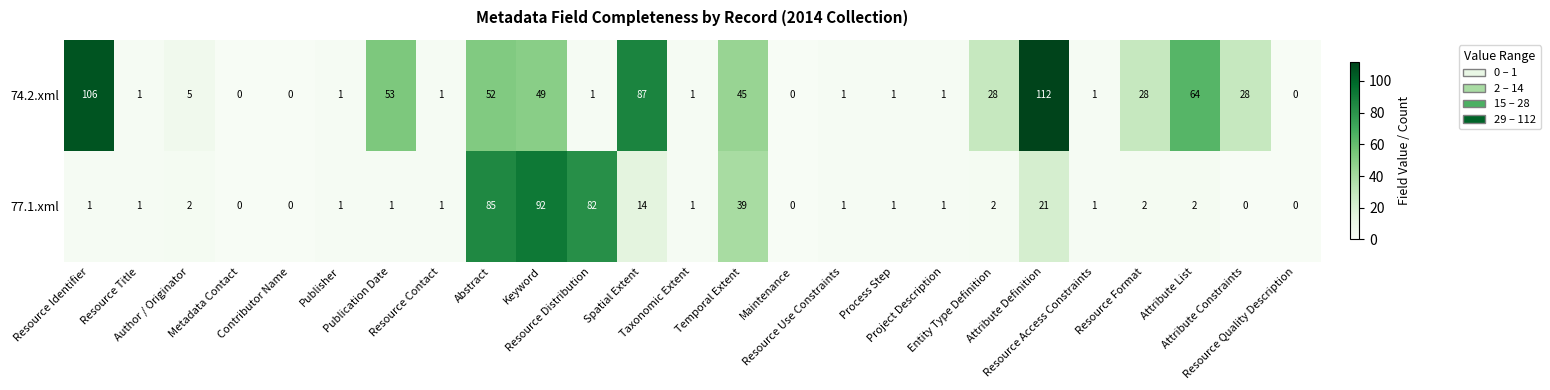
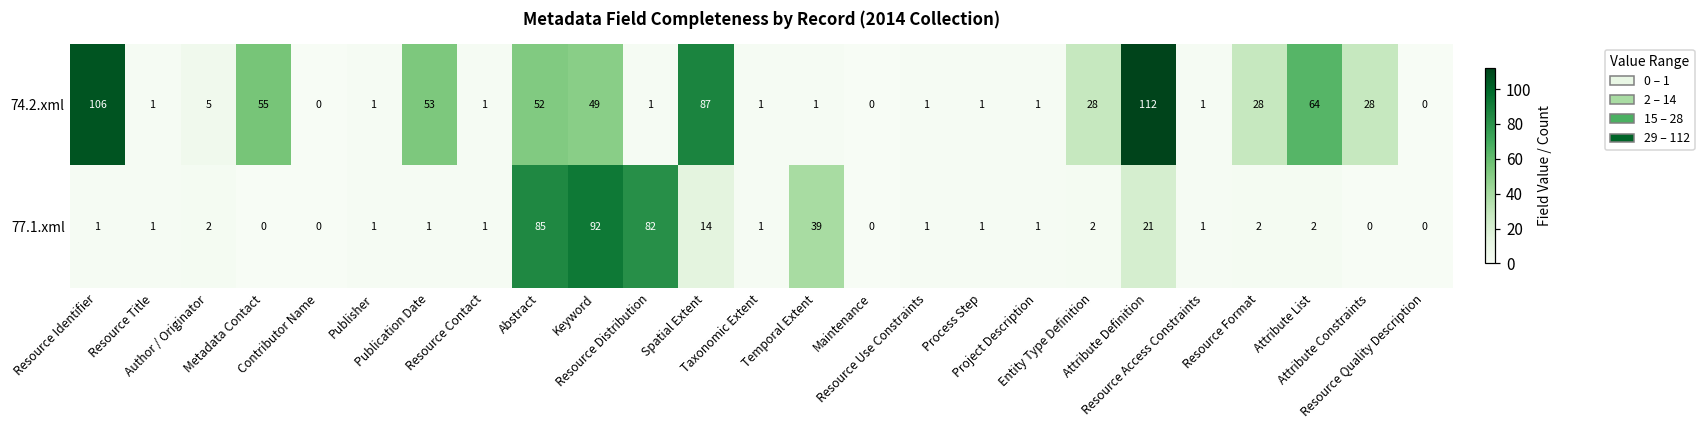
  {
    "74.2.xml": {
      "Resource Identifier": 106,
      "Resource Title": 1,
      "Author / Originator": 5,
-     "Metadata Contact": 0,
+     "Metadata Contact": 55,
      "Contributor Name": 0,
      "Publisher": 1,
      "Publication Date": 53,
      "Resource Contact": 1,
      "Abstract": 52,
      "Keyword": 49,
      "Resource Distribution": 1,
      "Spatial Extent": 87,
      "Taxonomic Extent": 1,
-     "Temporal Extent": 45,
+     "Temporal Extent": 1,
      "Maintenance": 0,
      "Resource Use Constraints": 1,
      "Process Step": 1,
      "Project Description": 1,
      "Entity Type Definition": 28,
      "Attribute Definition": 112,
      "Resource Access Constraints": 1,
      "Resource Format": 28,
      "Attribute List": 64,
      "Attribute Constraints": 28,
      "Resource Quality Description": 0
    },
    "77.1.xml": {
      "Resource Identifier": 1,
      "Resource Title": 1,
      "Author / Originator": 2,
      "Metadata Contact": 0,
      "Contributor Name": 0,
      "Publisher": 1,
      "Publication Date": 1,
      "Resource Contact": 1,
      "Abstract": 85,
      "Keyword": 92,
      "Resource Distribution": 82,
      "Spatial Extent": 14,
      "Taxonomic Extent": 1,
      "Temporal Extent": 39,
      "Maintenance": 0,
      "Resource Use Constraints": 1,
      "Process Step": 1,
      "Project Description": 1,
      "Entity Type Definition": 2,
      "Attribute Definition": 21,
      "Resource Access Constraints": 1,
      "Resource Format": 2,
      "Attribute List": 2,
      "Attribute Constraints": 0,
      "Resource Quality Description": 0
    }
  }
